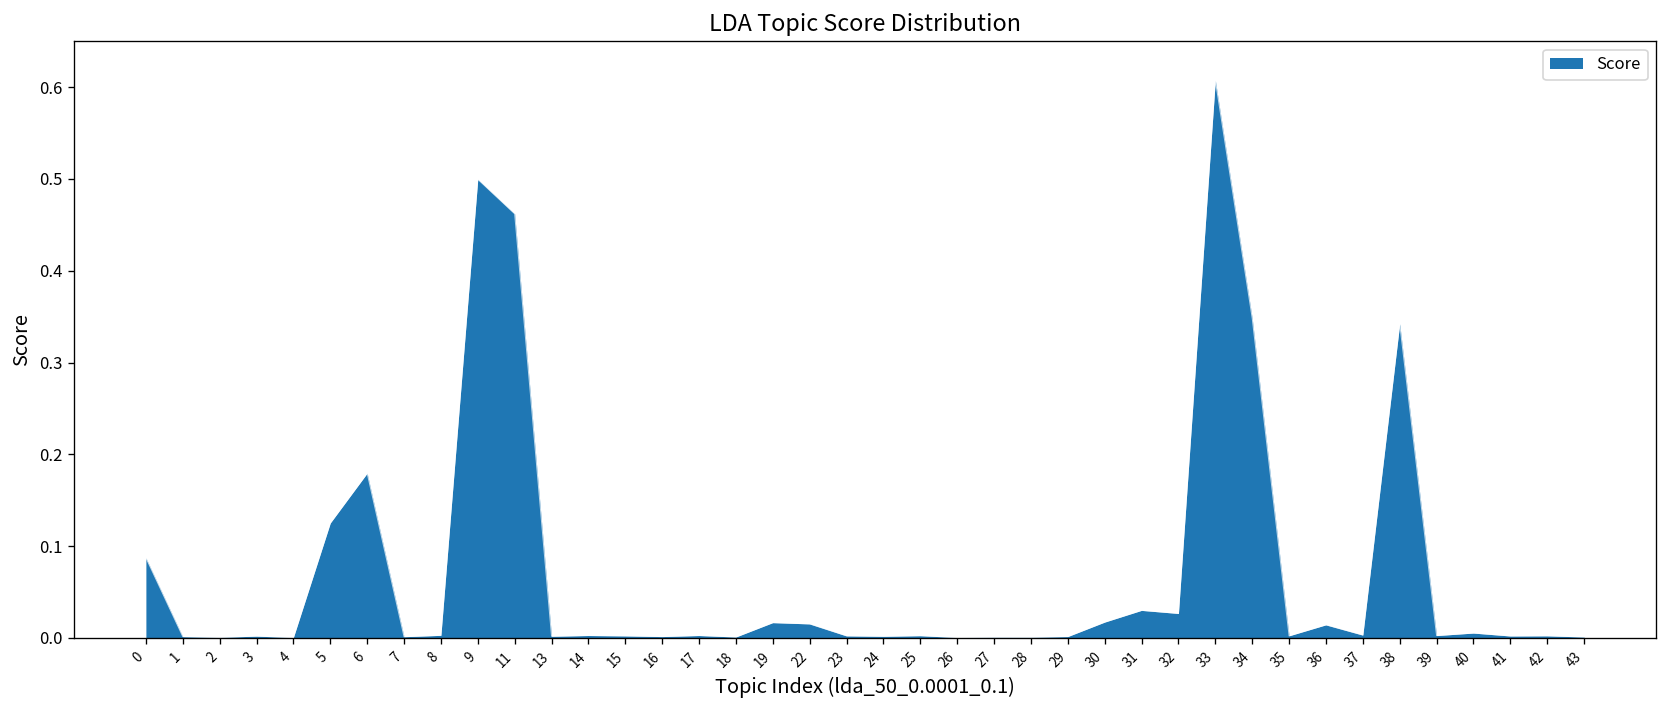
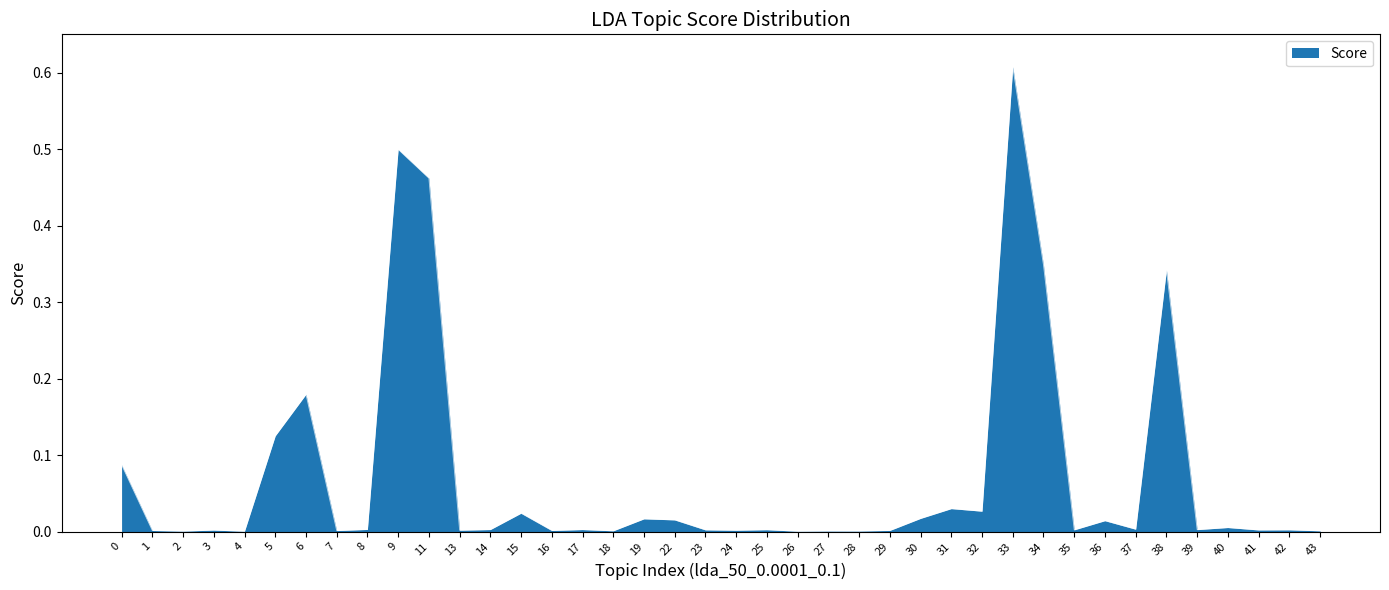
  {
    "0": 0.09,
    "1": 0.00,
    "2": 0.00,
    "3": 0.00,
    "4": 0.00,
    "5": 0.13,
    "6": 0.18,
    "7": 0.00,
    "8": 0.00,
    "9": 0.50,
    "11": 0.46,
    "13": 0.00,
    "14": 0.00,
-   "15": 0.00,
+   "15": 0.02,
    "16": 0.00,
    "17": 0.00,
    "18": 0.00,
    "19": 0.02,
    "22": 0.02,
    "23": 0.00,
    "24": 0.00,
    "25": 0.00,
    "26": 0.00,
    "27": 0.00,
    "28": 0.00,
    "29": 0.00,
    "30": 0.02,
    "31": 0.03,
    "32": 0.03,
    "33": 0.61,
    "34": 0.35,
    "35": 0.00,
    "36": 0.01,
    "37": 0.00,
    "38": 0.34,
    "39": 0.00,
    "40": 0.01,
    "41": 0.00,
    "42": 0.00,
    "43": 0.00
  }
